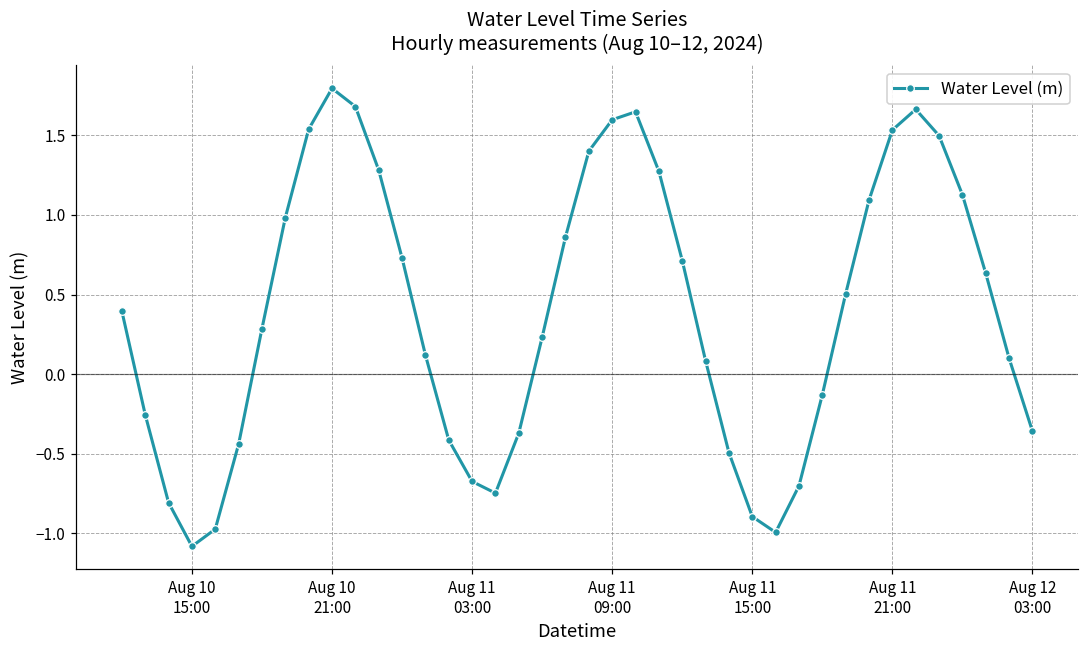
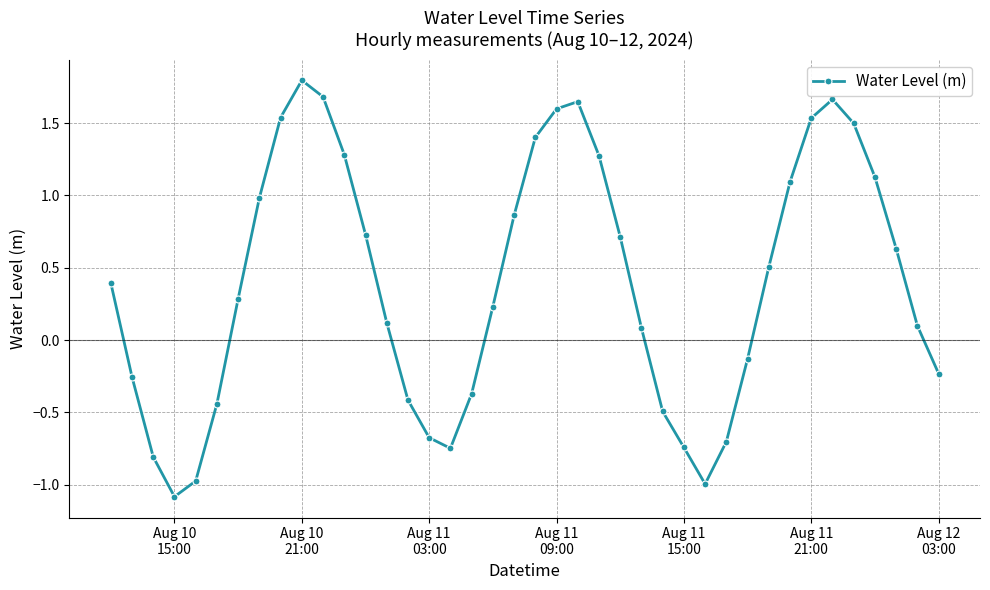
  {
    "Aug 10 15:00": -1.08,
    "Aug 10 21:00": 1.79,
    "Aug 11 03:00": -0.67,
    "Aug 11 09:00": 1.60,
-   "Aug 11 15:00": -0.90,
+   "Aug 11 15:00": -0.74,
    "Aug 11 21:00": 1.53,
-   "Aug 12 03:00": -0.36
+   "Aug 12 03:00": -0.23
  }
